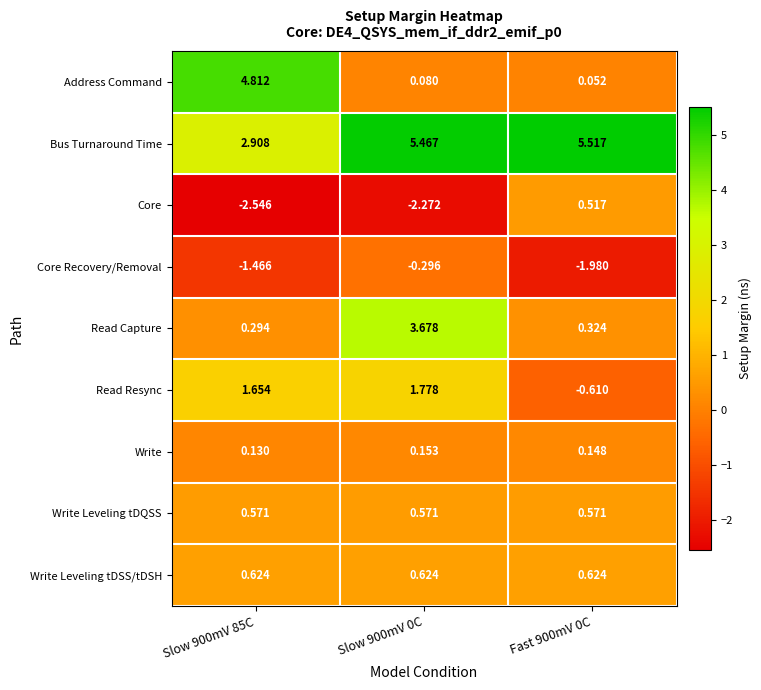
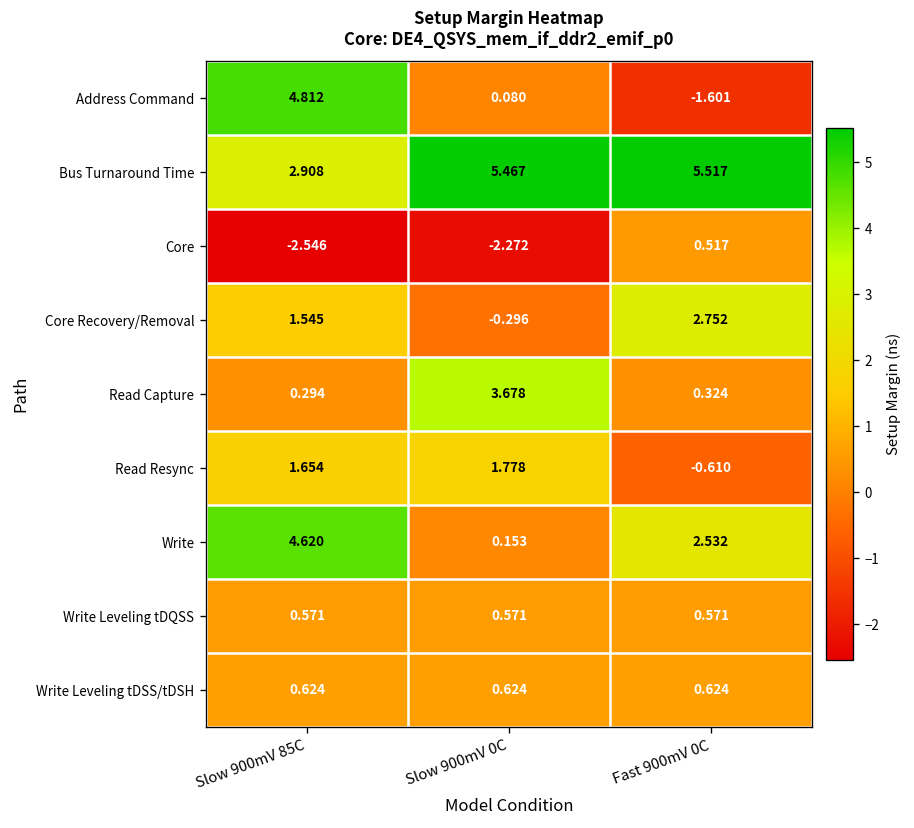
  {
    "Address Command": {
      "Slow 900mV 85C": 4.812,
      "Slow 900mV 0C": 0.080,
-     "Fast 900mV 0C": 0.052
+     "Fast 900mV 0C": -1.601
    },
    "Bus Turnaround Time": {
      "Slow 900mV 85C": 2.908,
      "Slow 900mV 0C": 5.467,
      "Fast 900mV 0C": 5.517
    },
    "Core": {
      "Slow 900mV 85C": -2.546,
      "Slow 900mV 0C": -2.272,
      "Fast 900mV 0C": 0.517
    },
    "Core Recovery/Removal": {
-     "Slow 900mV 85C": -1.466,
+     "Slow 900mV 85C": 1.545,
      "Slow 900mV 0C": -0.296,
-     "Fast 900mV 0C": -1.980
+     "Fast 900mV 0C": 2.752
    },
    "Read Capture": {
      "Slow 900mV 85C": 0.294,
      "Slow 900mV 0C": 3.678,
      "Fast 900mV 0C": 0.324
    },
    "Read Resync": {
      "Slow 900mV 85C": 1.654,
      "Slow 900mV 0C": 1.778,
      "Fast 900mV 0C": -0.610
    },
    "Write": {
-     "Slow 900mV 85C": 0.130,
+     "Slow 900mV 85C": 4.620,
      "Slow 900mV 0C": 0.153,
-     "Fast 900mV 0C": 0.148
+     "Fast 900mV 0C": 2.532
    },
    "Write Leveling tDQSS": {
      "Slow 900mV 85C": 0.571,
      "Slow 900mV 0C": 0.571,
      "Fast 900mV 0C": 0.571
    },
    "Write Leveling tDSS/tDSH": {
      "Slow 900mV 85C": 0.624,
      "Slow 900mV 0C": 0.624,
      "Fast 900mV 0C": 0.624
    }
  }
